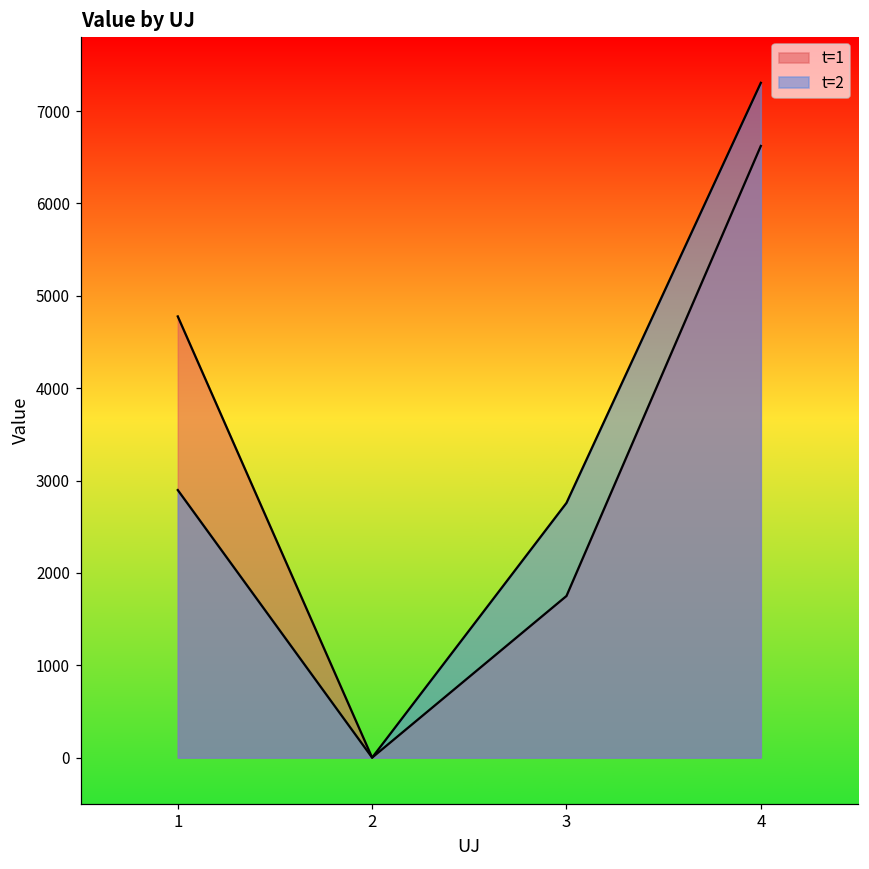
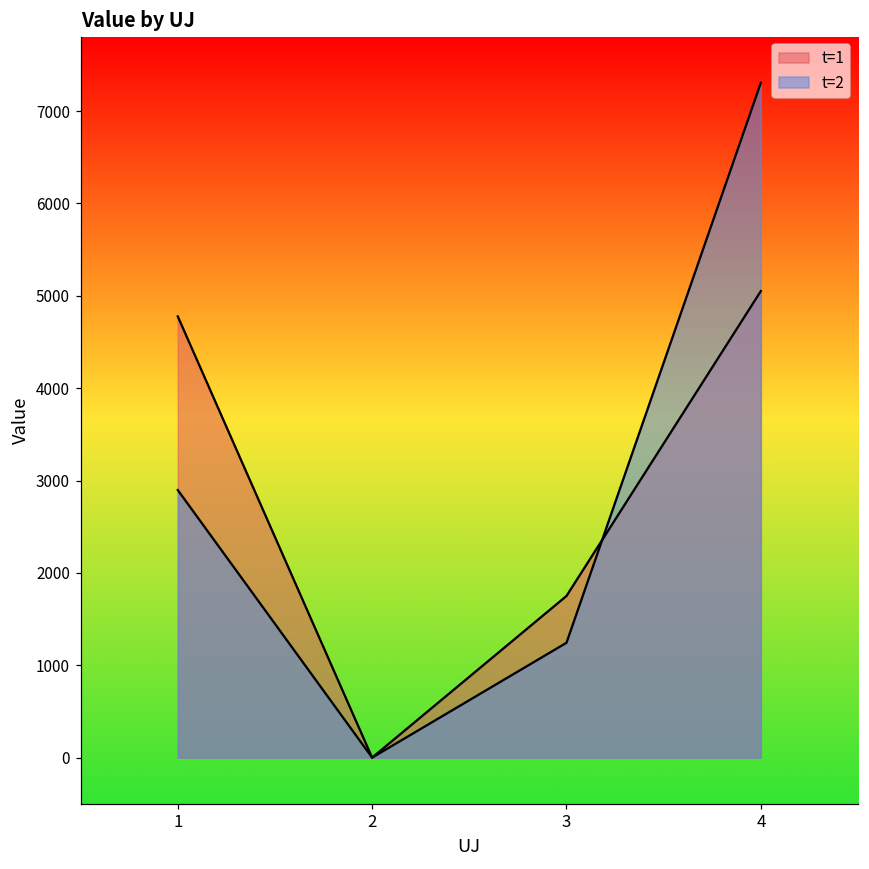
  {
    "t=1": {
      "1": 4800,
      "3": 1800,
-     "4": 6600
+     "4": 5100
    },
    "t=2": {
      "1": 2900,
-     "3": 2800,
+     "3": 1200,
      "4": 7300
    }
  }
